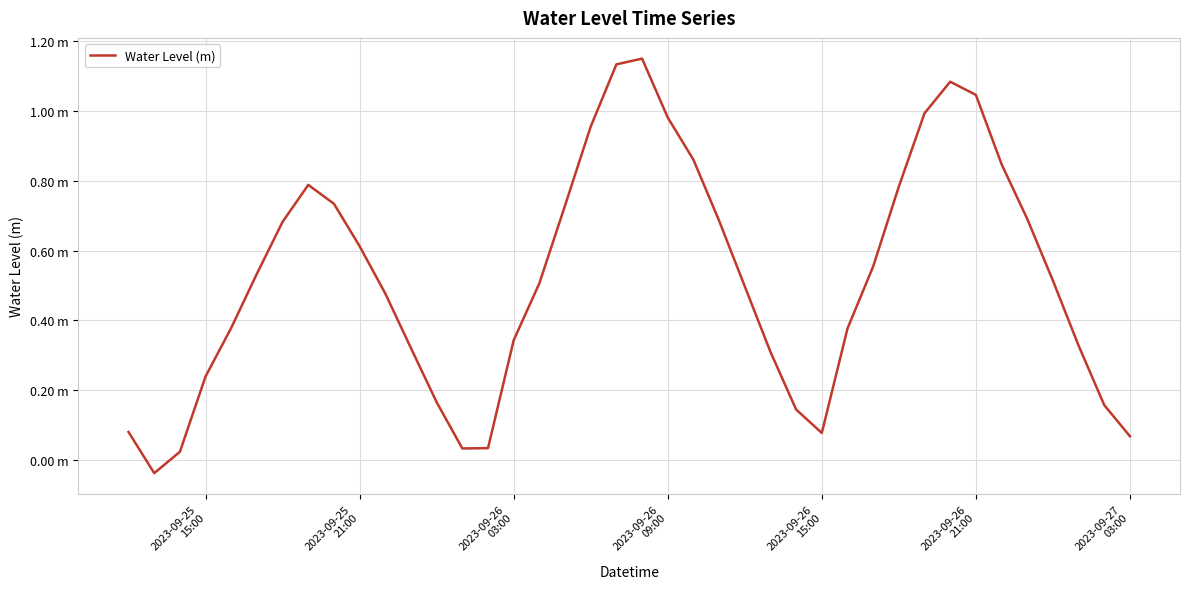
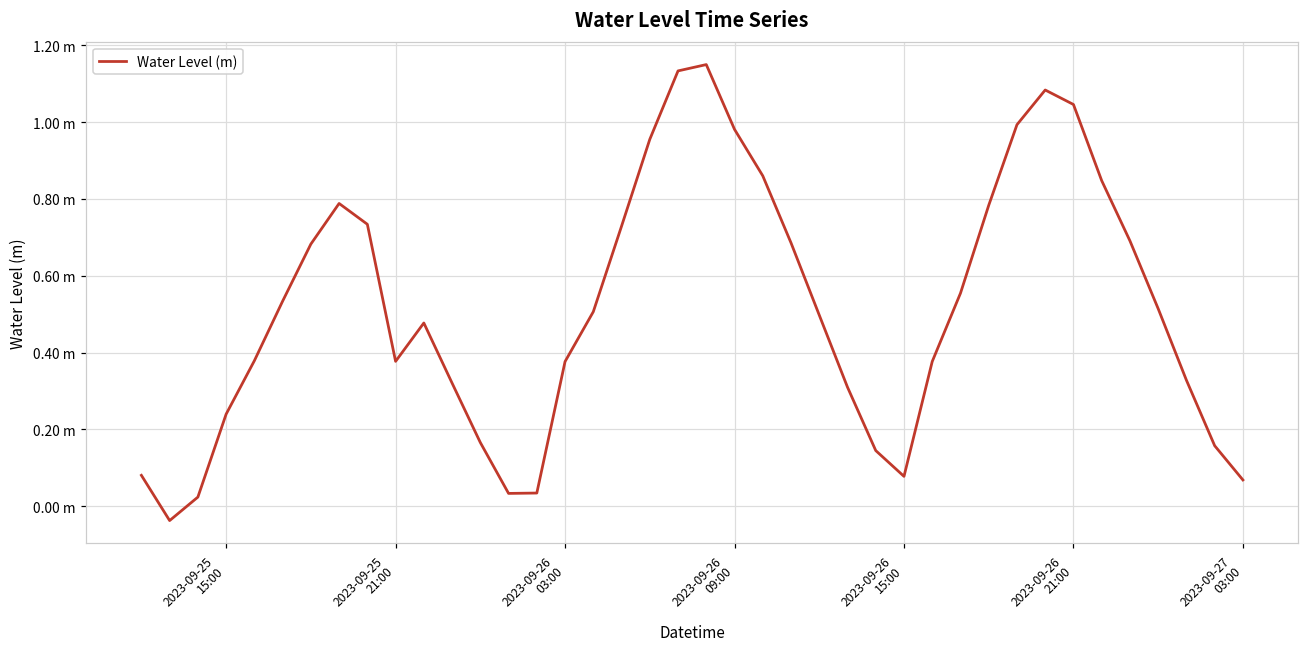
  {
    "2023-09-25 15:00": "0.24 m",
-   "2023-09-25 21:00": "0.61 m",
-   "2023-09-26 03:00": "0.34 m",
+   "2023-09-25 21:00": "0.38 m",
+   "2023-09-26 03:00": "0.38 m",
    "2023-09-26 09:00": "0.98 m",
    "2023-09-26 15:00": "0.08 m",
    "2023-09-26 21:00": "1.05 m",
    "2023-09-27 03:00": "0.07 m"
  }
